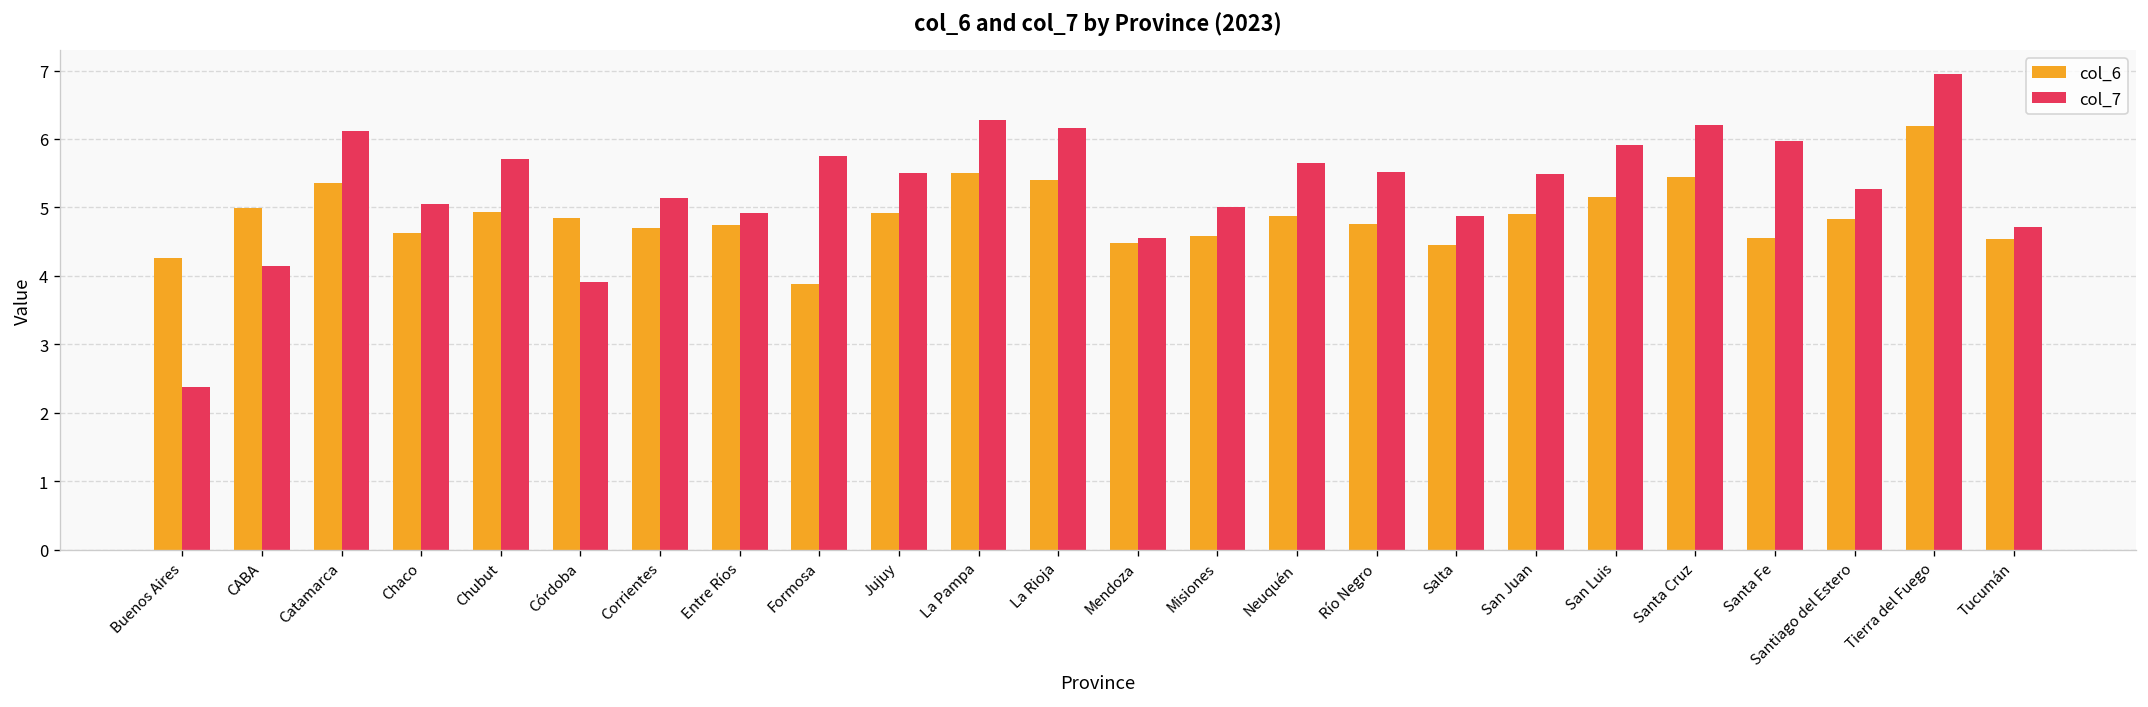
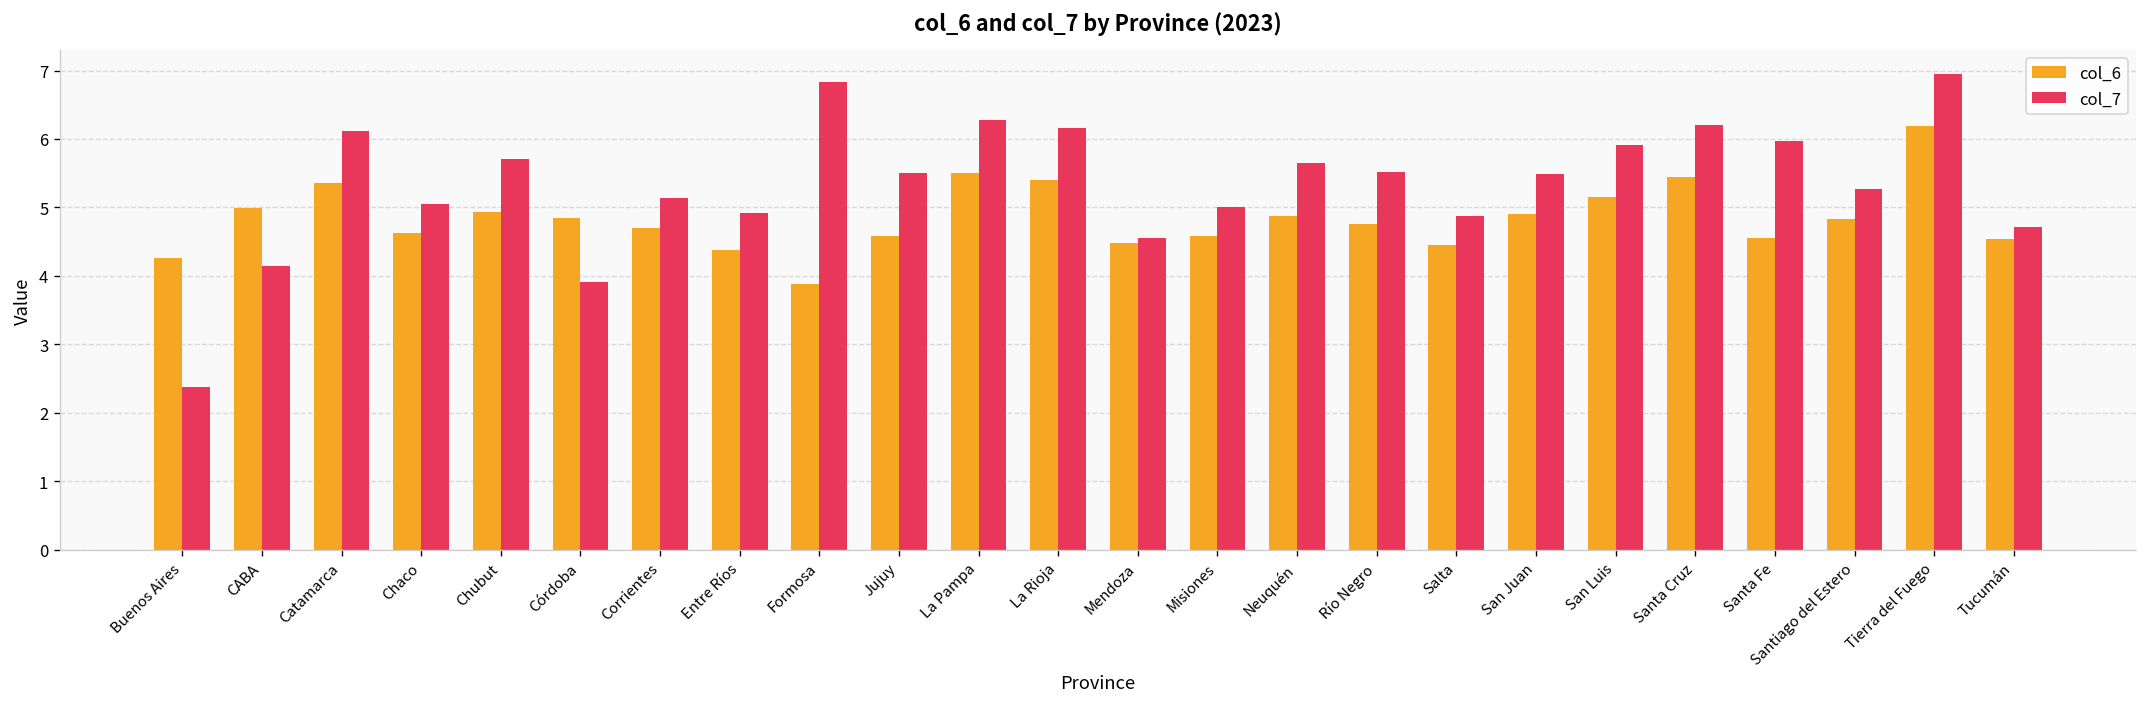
  {
    "col_6": {
      "Buenos Aires": 4.3,
      "CABA": 5.0,
      "Catamarca": 5.4,
      "Chaco": 4.6,
      "Chubut": 4.9,
      "Córdoba": 4.8,
      "Corrientes": 4.7,
-     "Entre Ríos": 4.7,
+     "Entre Ríos": 4.4,
      "Formosa": 3.9,
-     "Jujuy": 4.9,
+     "Jujuy": 4.6,
      "La Pampa": 5.5,
      "La Rioja": 5.4,
      "Mendoza": 4.5,
      "Misiones": 4.6,
      "Neuquén": 4.9,
      "Río Negro": 4.8,
      "Salta": 4.5,
      "San Juan": 4.9,
      "San Luis": 5.1,
      "Santa Cruz": 5.4,
      "Santa Fe": 4.6,
      "Santiago del Estero": 4.8,
      "Tierra del Fuego": 6.2,
      "Tucumán": 4.5
    },
    "col_7": {
      "Buenos Aires": 2.4,
      "CABA": 4.1,
      "Catamarca": 6.1,
      "Chaco": 5.1,
      "Chubut": 5.7,
      "Córdoba": 3.9,
      "Corrientes": 5.1,
      "Entre Ríos": 4.9,
-     "Formosa": 5.7,
+     "Formosa": 6.8,
      "Jujuy": 5.5,
      "La Pampa": 6.3,
      "La Rioja": 6.2,
      "Mendoza": 4.6,
      "Misiones": 5.0,
      "Neuquén": 5.6,
      "Río Negro": 5.5,
      "Salta": 4.9,
      "San Juan": 5.5,
      "San Luis": 5.9,
      "Santa Cruz": 6.2,
      "Santa Fe": 6.0,
      "Santiago del Estero": 5.3,
      "Tierra del Fuego": 7.0,
      "Tucumán": 4.7
    }
  }
